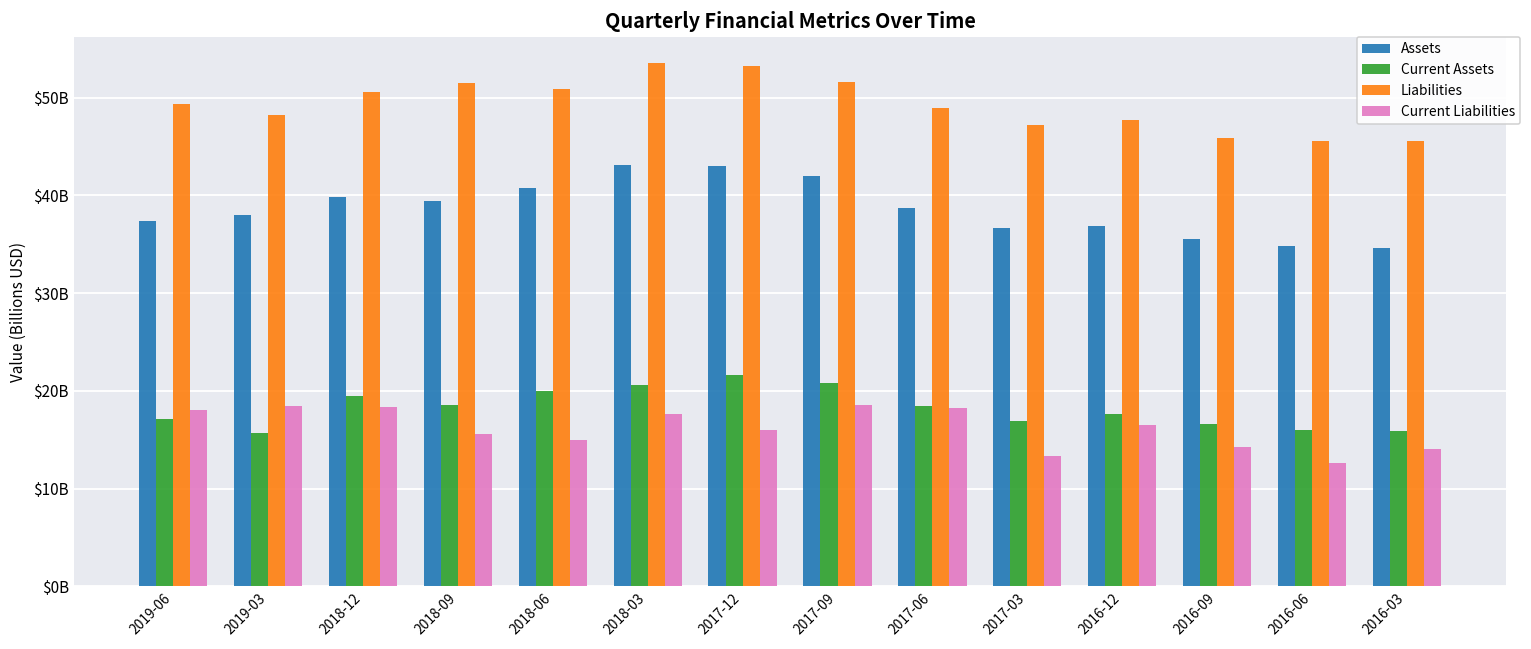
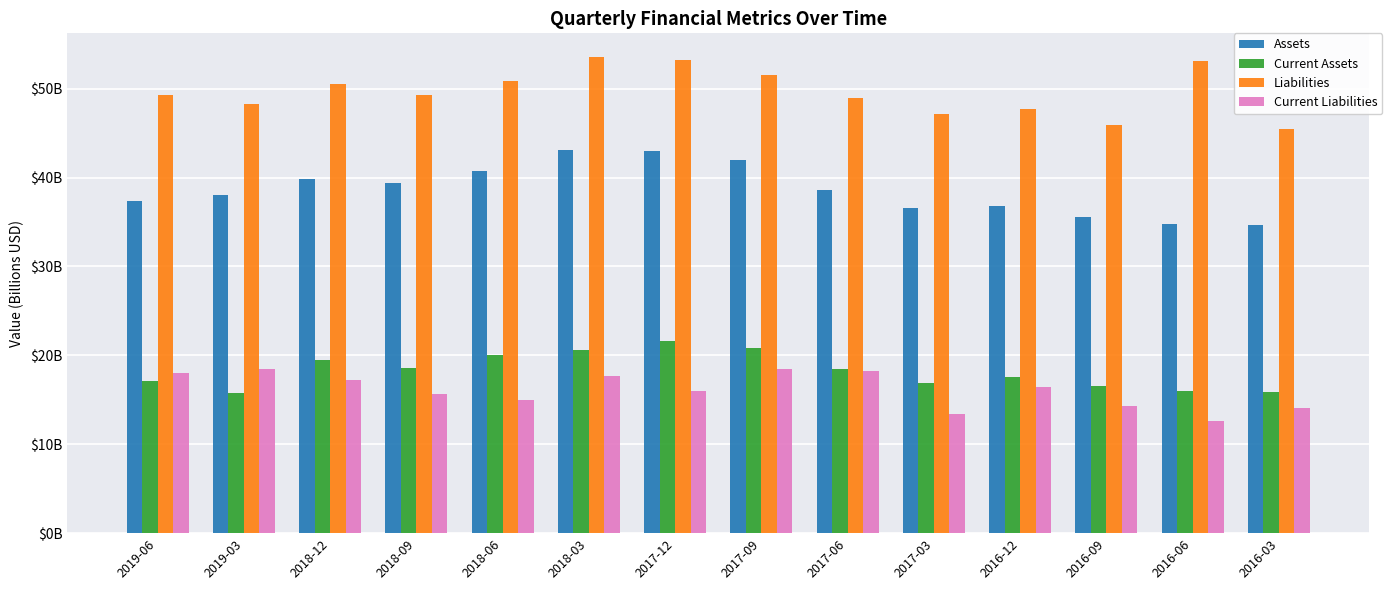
  {
    "Assets": {
      "2019-06": "$37000000000",
      "2019-03": "$38000000000",
      "2018-12": "$40000000000",
      "2018-09": "$39000000000",
      "2018-06": "$41000000000",
      "2018-03": "$43000000000",
      "2017-12": "$43000000000",
      "2017-09": "$42000000000",
      "2017-06": "$39000000000",
      "2017-03": "$37000000000",
      "2016-12": "$37000000000",
      "2016-09": "$36000000000",
      "2016-06": "$35000000000",
      "2016-03": "$35000000000"
    },
    "Current Assets": {
      "2019-06": "$17000000000",
      "2019-03": "$16000000000",
      "2018-12": "$19000000000",
      "2018-09": "$19000000000",
      "2018-06": "$20000000000",
      "2018-03": "$21000000000",
      "2017-12": "$22000000000",
      "2017-09": "$21000000000",
      "2017-06": "$18000000000",
      "2017-03": "$17000000000",
      "2016-12": "$18000000000",
      "2016-09": "$17000000000",
      "2016-06": "$16000000000",
      "2016-03": "$16000000000"
    },
    "Liabilities": {
      "2019-06": "$49000000000",
      "2019-03": "$48000000000",
      "2018-12": "$51000000000",
-     "2018-09": "$52000000000",
+     "2018-09": "$49000000000",
      "2018-06": "$51000000000",
      "2018-03": "$54000000000",
      "2017-12": "$53000000000",
      "2017-09": "$52000000000",
      "2017-06": "$49000000000",
      "2017-03": "$47000000000",
      "2016-12": "$48000000000",
      "2016-09": "$46000000000",
-     "2016-06": "$46000000000",
+     "2016-06": "$53000000000",
      "2016-03": "$46000000000"
    },
    "Current Liabilities": {
      "2019-06": "$18000000000",
      "2019-03": "$18000000000",
-     "2018-12": "$18000000000",
+     "2018-12": "$17000000000",
      "2018-09": "$16000000000",
      "2018-06": "$15000000000",
      "2018-03": "$18000000000",
      "2017-12": "$16000000000",
      "2017-09": "$19000000000",
      "2017-06": "$18000000000",
      "2017-03": "$13000000000",
      "2016-12": "$16000000000",
      "2016-09": "$14000000000",
      "2016-06": "$13000000000",
      "2016-03": "$14000000000"
    }
  }
